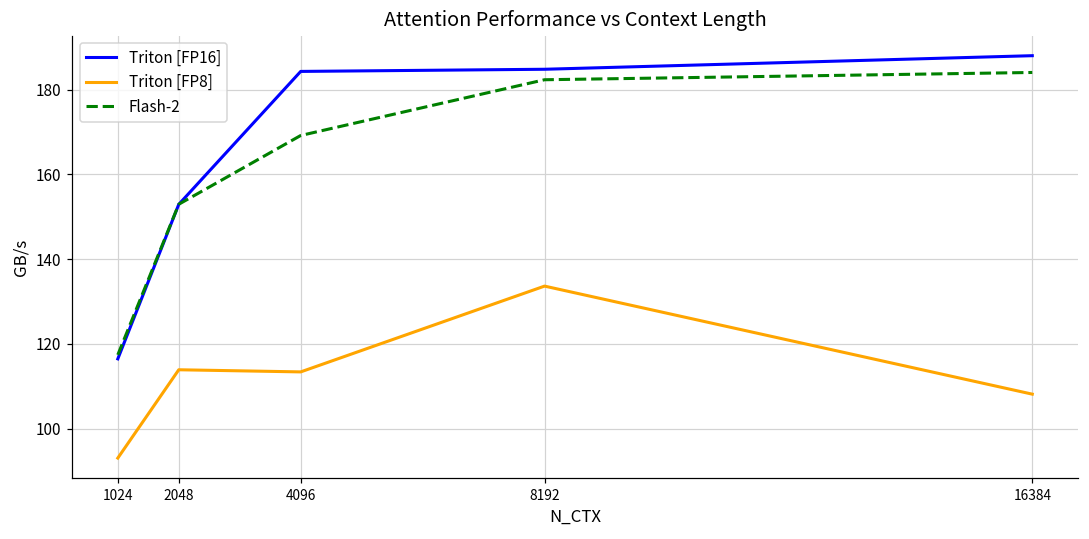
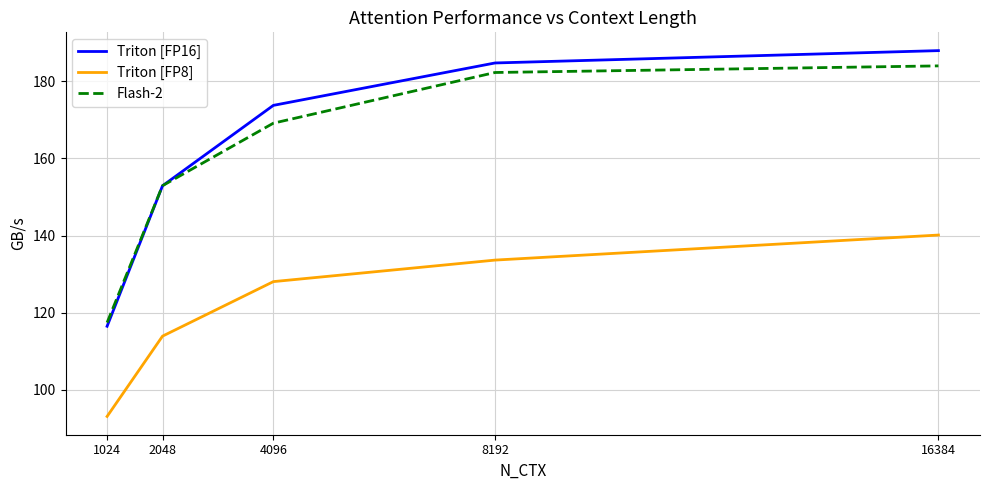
  {
    "Triton [FP16]": {
      "1024": 116,
-     "4096": 184,
+     "4096": 174,
      "8192": 185,
      "16384": 188
    },
    "Triton [FP8]": {
      "1024": 93,
      "2048": 114,
-     "4096": 113,
+     "4096": 128,
      "8192": 134,
-     "16384": 108
+     "16384": 140
    },
    "Flash-2": {
      "1024": 117,
      "4096": 169,
      "8192": 182,
      "16384": 184
    }
  }
